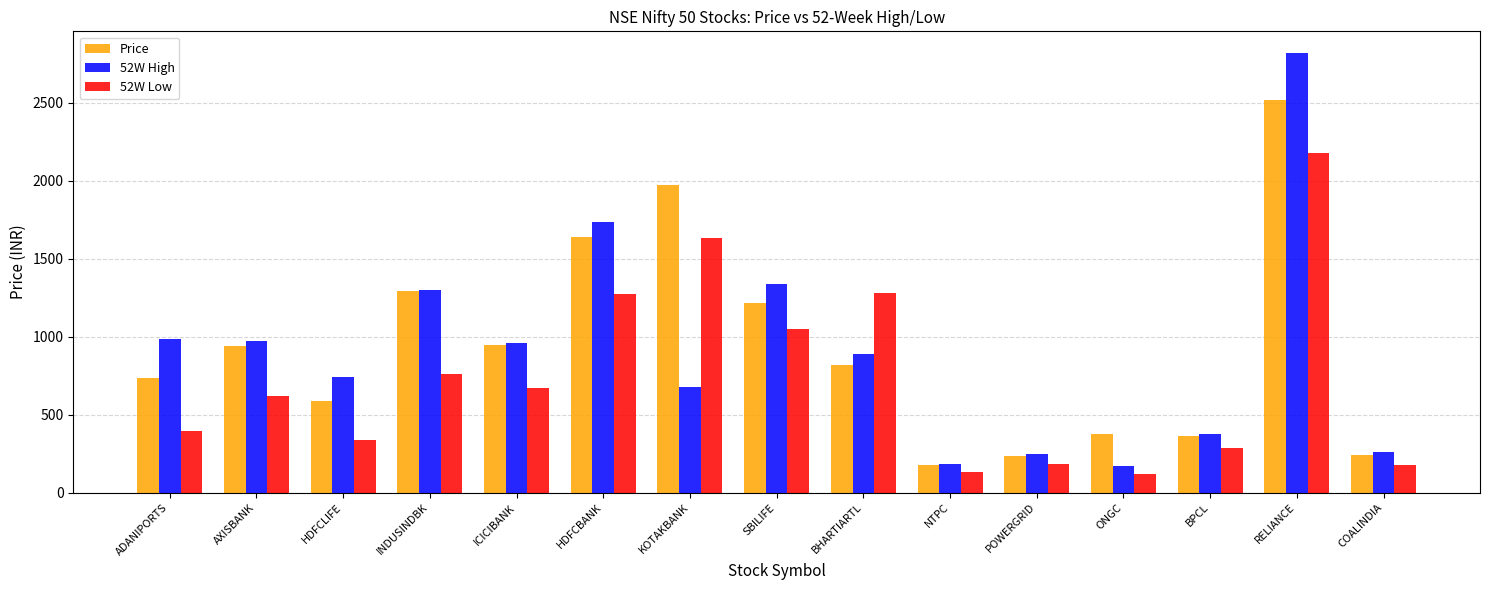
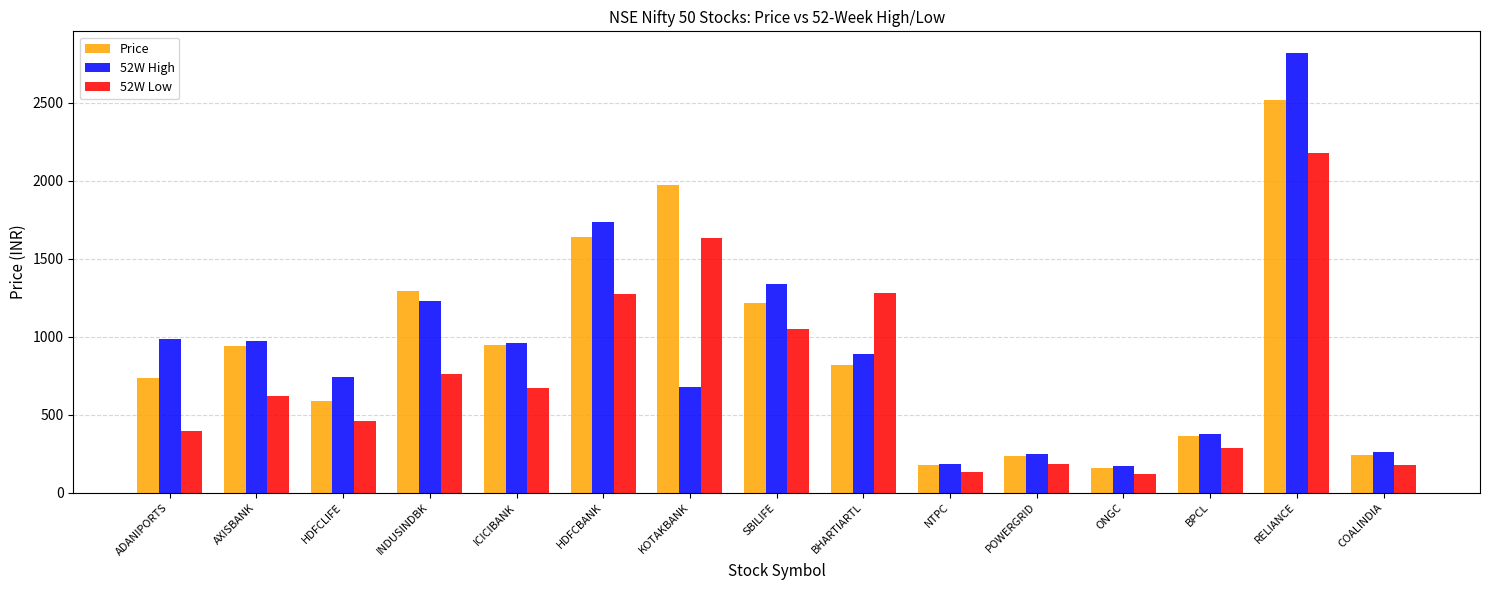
  {
    "Price": {
      "ADANIPORTS": 730,
      "AXISBANK": 940,
      "HDFCLIFE": 590,
      "INDUSINDBK": 1290,
      "ICICIBANK": 950,
      "HDFCBANK": 1640,
      "KOTAKBANK": 1970,
      "SBILIFE": 1220,
      "BHARTIARTL": 820,
      "NTPC": 180,
      "POWERGRID": 240,
-     "ONGC": 380,
+     "ONGC": 160,
      "BPCL": 360,
      "RELIANCE": 2520,
      "COALINDIA": 240
    },
    "52W High": {
      "ADANIPORTS": 990,
      "AXISBANK": 970,
      "HDFCLIFE": 740,
-     "INDUSINDBK": 1300,
+     "INDUSINDBK": 1230,
      "ICICIBANK": 960,
      "HDFCBANK": 1730,
      "KOTAKBANK": 680,
      "SBILIFE": 1340,
      "BHARTIARTL": 890,
      "NTPC": 180,
      "POWERGRID": 250,
      "ONGC": 170,
      "BPCL": 370,
      "RELIANCE": 2820,
      "COALINDIA": 260
    },
    "52W Low": {
      "ADANIPORTS": 400,
      "AXISBANK": 620,
-     "HDFCLIFE": 340,
+     "HDFCLIFE": 460,
      "INDUSINDBK": 760,
      "ICICIBANK": 670,
      "HDFCBANK": 1270,
      "KOTAKBANK": 1630,
      "SBILIFE": 1050,
      "BHARTIARTL": 1280,
      "NTPC": 130,
      "POWERGRID": 190,
      "ONGC": 120,
      "BPCL": 290,
      "RELIANCE": 2180,
      "COALINDIA": 170
    }
  }
